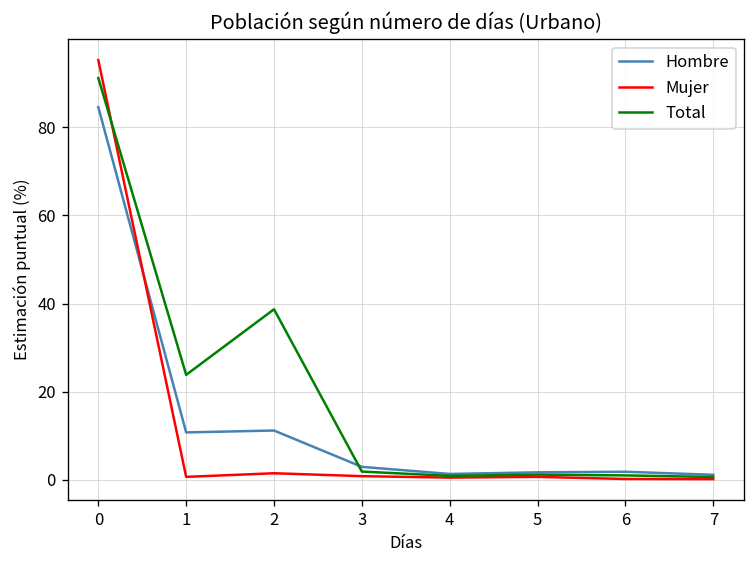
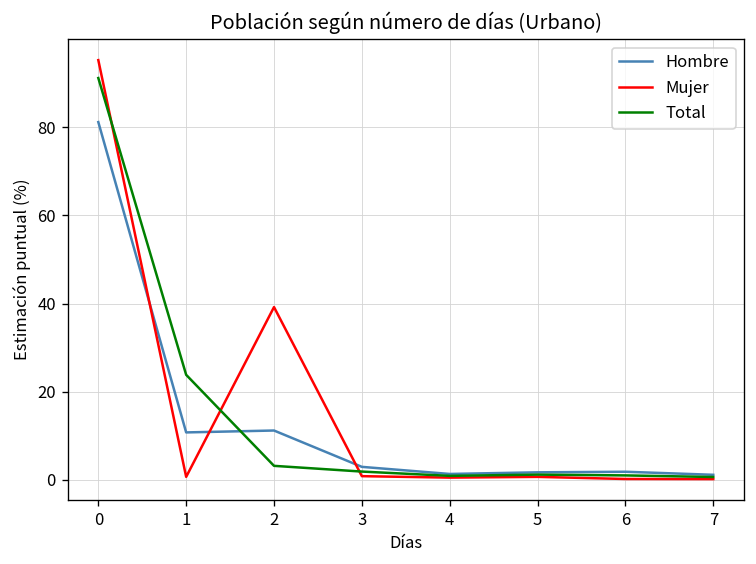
  {
    "Hombre": {
-     "0": 85,
+     "0": 81,
      "1": 11,
      "2": 11,
      "3": 3,
      "6": 2
    },
    "Mujer": {
      "0": 95,
      "1": 1,
-     "2": 2,
+     "2": 39,
      "3": 1,
      "6": 0
    },
    "Total": {
      "0": 91,
      "1": 24,
-     "2": 39,
+     "2": 3,
      "3": 2,
      "6": 1
    }
  }
